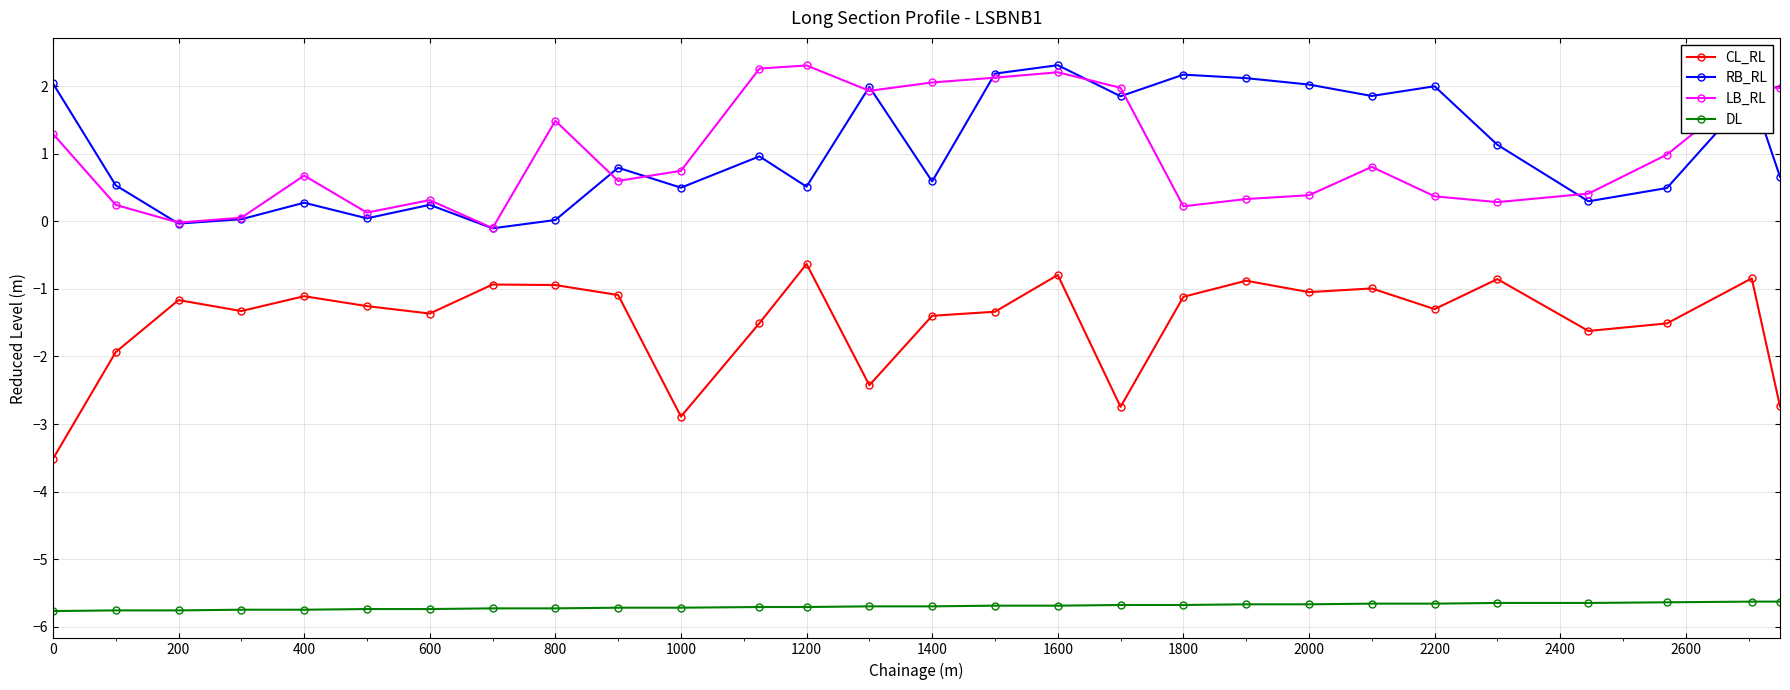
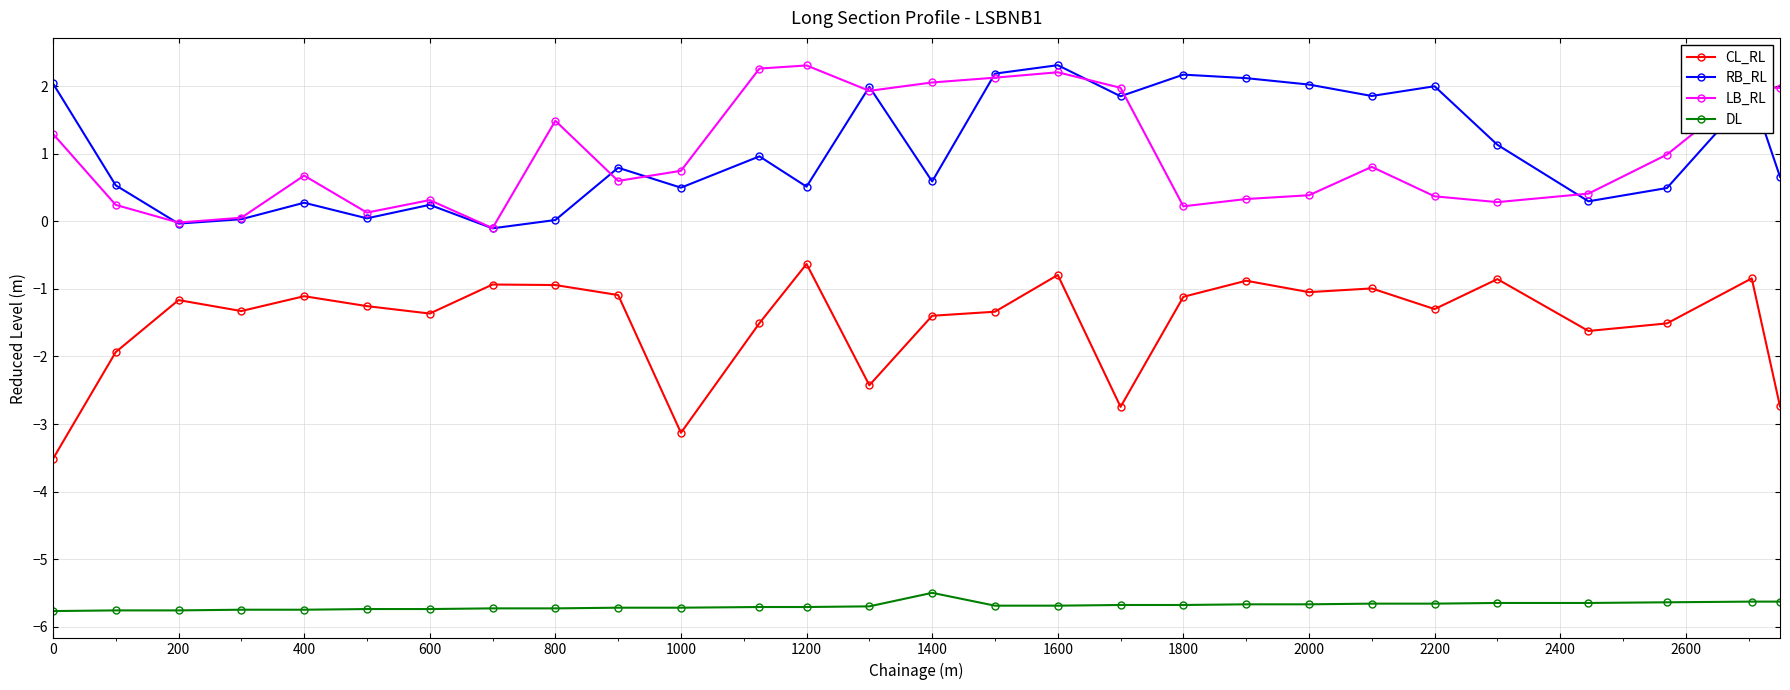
  {
    "CL_RL": {
      "0": -3.5,
      "200": -1.2,
      "400": -1.1,
      "600": -1.4,
      "800": -0.9,
-     "1000": -2.9,
+     "1000": -3.1,
      "1200": -0.6,
      "1400": -1.4,
      "1600": -0.8,
      "1800": -1.1,
      "2000": -1.0,
      "2200": -1.3
    },
    "RB_RL": {
      "0": 2.0,
      "400": 0.3,
      "600": 0.2,
      "800": 0.0,
      "1000": 0.5,
      "1200": 0.5,
      "1400": 0.6,
      "1600": 2.3,
      "1800": 2.2,
      "2000": 2.0,
      "2200": 2.0
    },
    "LB_RL": {
      "0": 1.3,
      "400": 0.7,
      "600": 0.3,
      "800": 1.5,
      "1000": 0.8,
      "1200": 2.3,
      "1400": 2.1,
      "1600": 2.2,
      "1800": 0.2,
      "2000": 0.4,
      "2200": 0.4
    },
    "DL": {
      "0": -5.8,
      "200": -5.8,
      "400": -5.8,
      "600": -5.7,
      "800": -5.7,
      "1000": -5.7,
      "1200": -5.7,
-     "1400": -5.7,
+     "1400": -5.5,
      "1600": -5.7,
      "1800": -5.7,
      "2000": -5.7,
      "2200": -5.7
    }
  }
